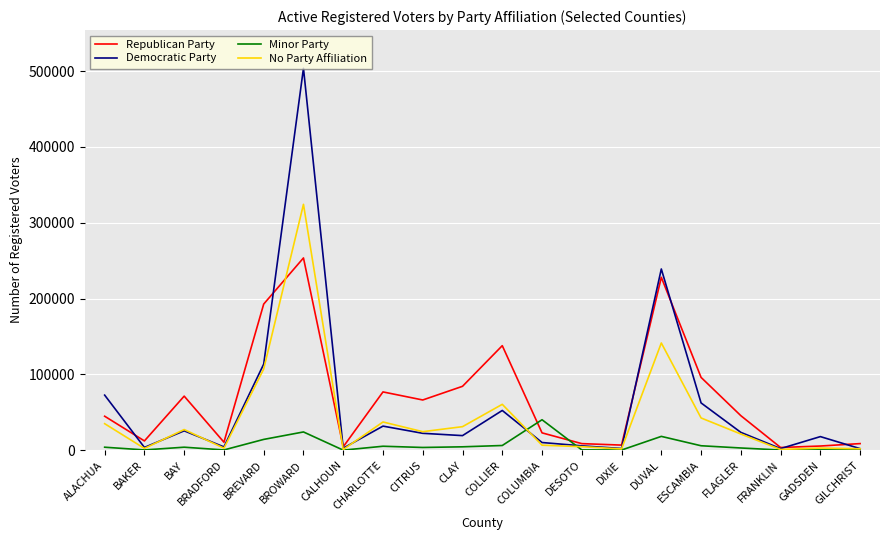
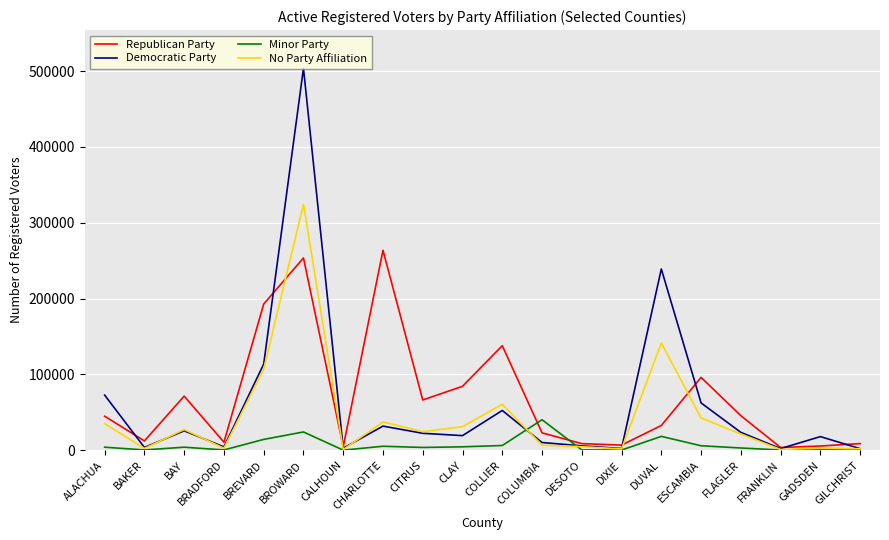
  {
    "Republican Party": {
      "ALACHUA": 40000,
      "BAKER": 10000,
      "BAY": 70000,
      "BRADFORD": 10000,
      "BREVARD": 190000,
      "BROWARD": 250000,
-     "CHARLOTTE": 80000,
+     "CHARLOTTE": 260000,
      "CITRUS": 70000,
      "CLAY": 80000,
      "COLLIER": 140000,
      "COLUMBIA": 20000,
      "DIXIE": 10000,
-     "DUVAL": 230000,
+     "DUVAL": 30000,
      "ESCAMBIA": 100000,
      "FLAGLER": 50000,
      "GILCHRIST": 10000
    },
    "Democratic Party": {
      "ALACHUA": 70000,
      "BREVARD": 110000,
      "CHARLOTTE": 30000,
      "CLAY": 20000,
      "COLLIER": 50000,
      "COLUMBIA": 10000,
      "DUVAL": 240000,
      "ESCAMBIA": 60000,
      "GADSDEN": 20000
    },
    "Minor Party": {
      "ALACHUA": 0,
      "BAY": 0,
      "BREVARD": 10000,
      "BROWARD": 20000,
      "CHARLOTTE": 10000,
      "CITRUS": 0,
      "CLAY": 0,
      "COLLIER": 10000,
      "COLUMBIA": 40000,
      "DESOTO": 0,
      "DUVAL": 20000,
      "ESCAMBIA": 10000,
      "FLAGLER": 0
    },
    "No Party Affiliation": {
      "ALACHUA": 30000,
      "BREVARD": 110000,
      "BROWARD": 320000,
      "CHARLOTTE": 40000,
      "CLAY": 30000,
      "COLLIER": 60000,
      "COLUMBIA": 10000,
      "DUVAL": 140000,
      "ESCAMBIA": 40000
    }
  }
